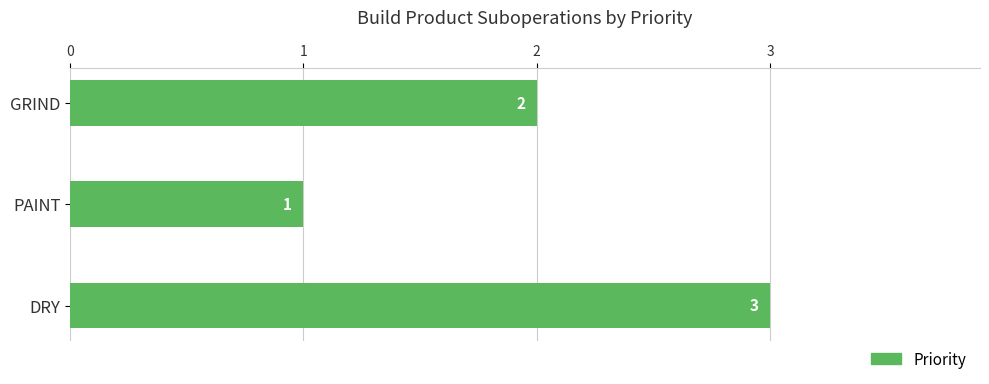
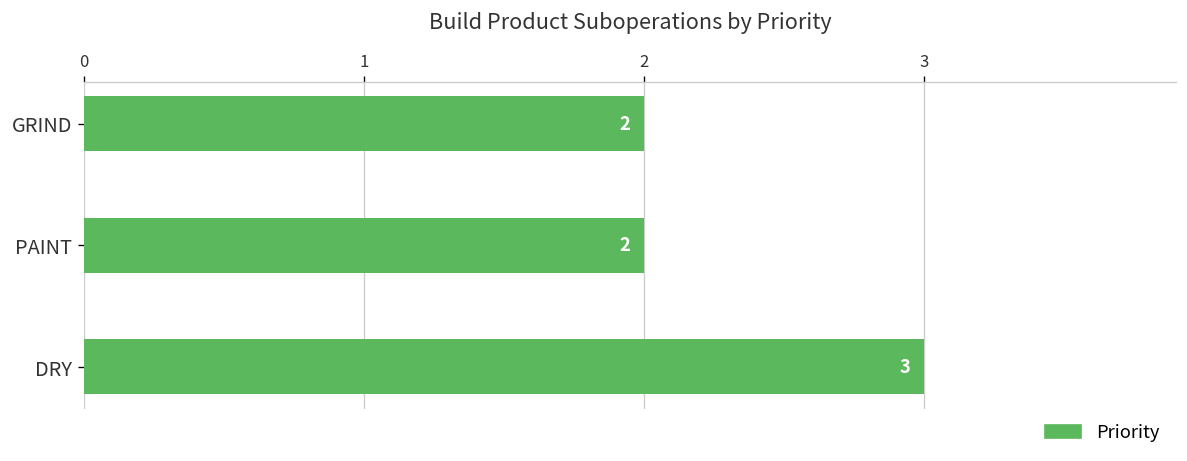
  {
    "GRIND": 2,
-   "PAINT": 1,
+   "PAINT": 2,
    "DRY": 3
  }
